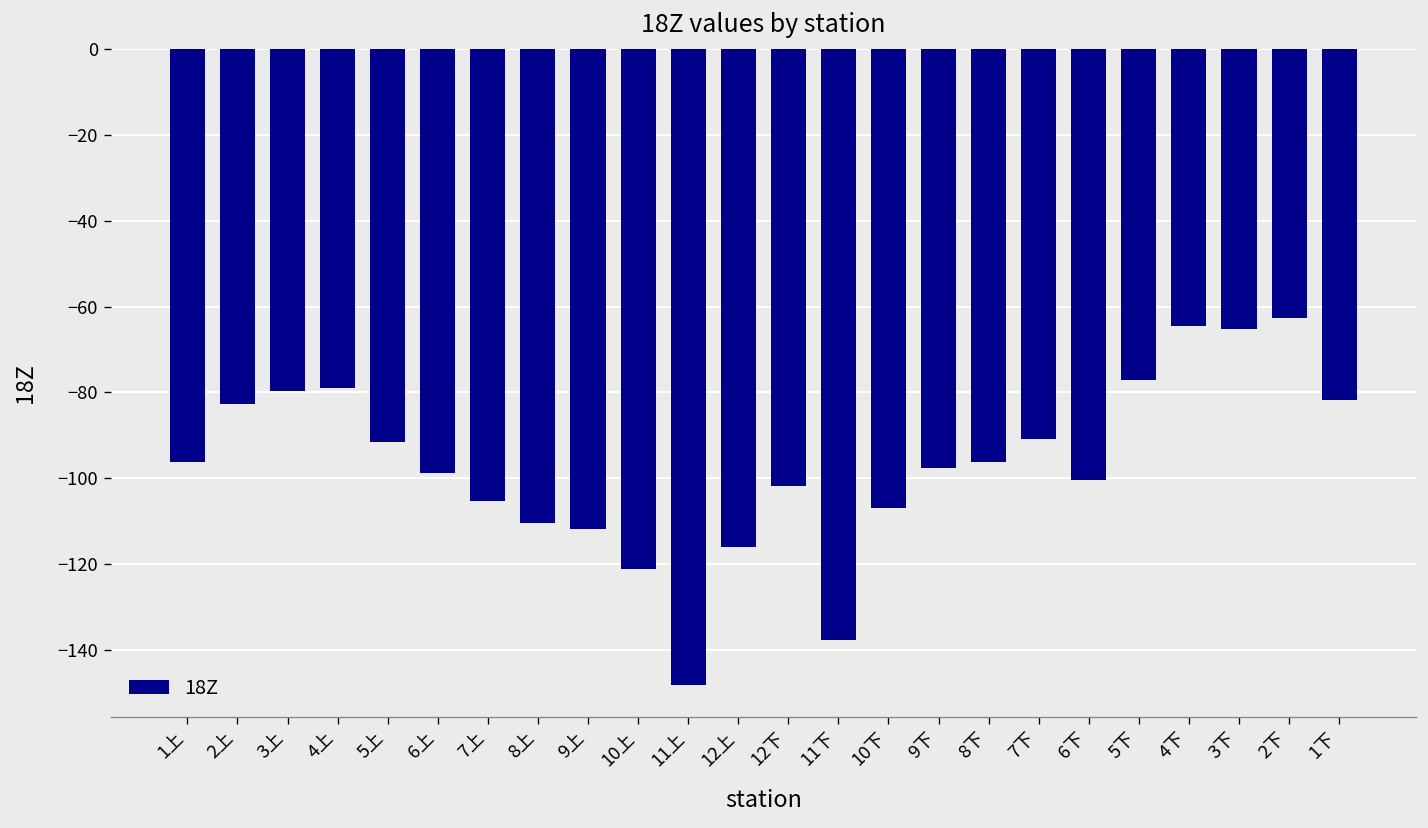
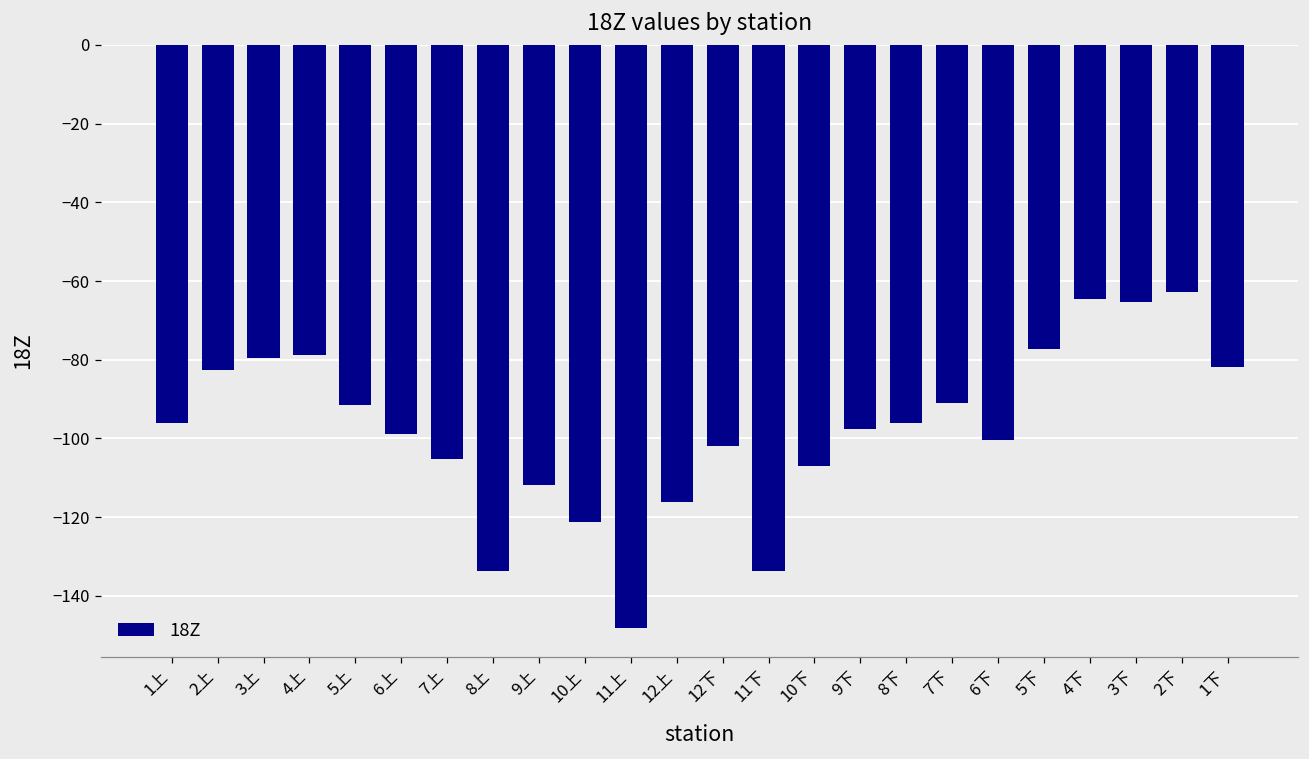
  {
    "1上": -96,
    "2上": -83,
    "3上": -80,
    "4上": -79,
    "5上": -91,
    "6上": -99,
    "7上": -105,
-   "8上": -110,
+   "8上": -134,
    "9上": -112,
    "10上": -121,
    "11上": -148,
    "12上": -116,
    "12下": -102,
-   "11下": -138,
+   "11下": -134,
    "10下": -107,
    "9下": -98,
    "8下": -96,
    "7下": -91,
    "6下": -100,
    "5下": -77,
    "4下": -65,
    "3下": -65,
    "2下": -63,
    "1下": -82
  }
